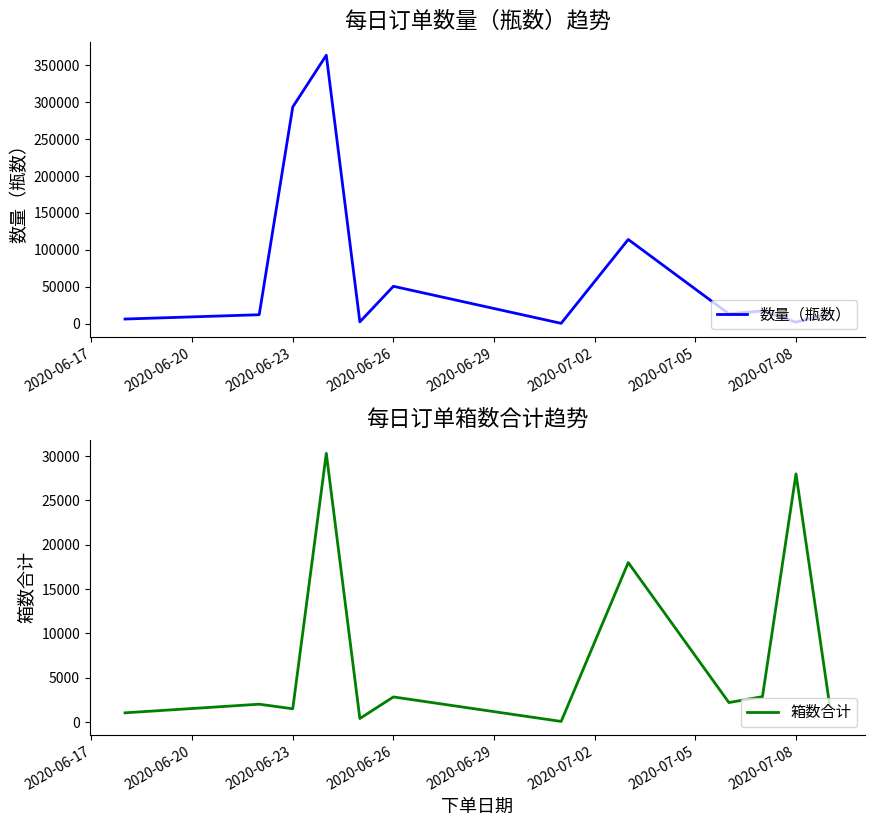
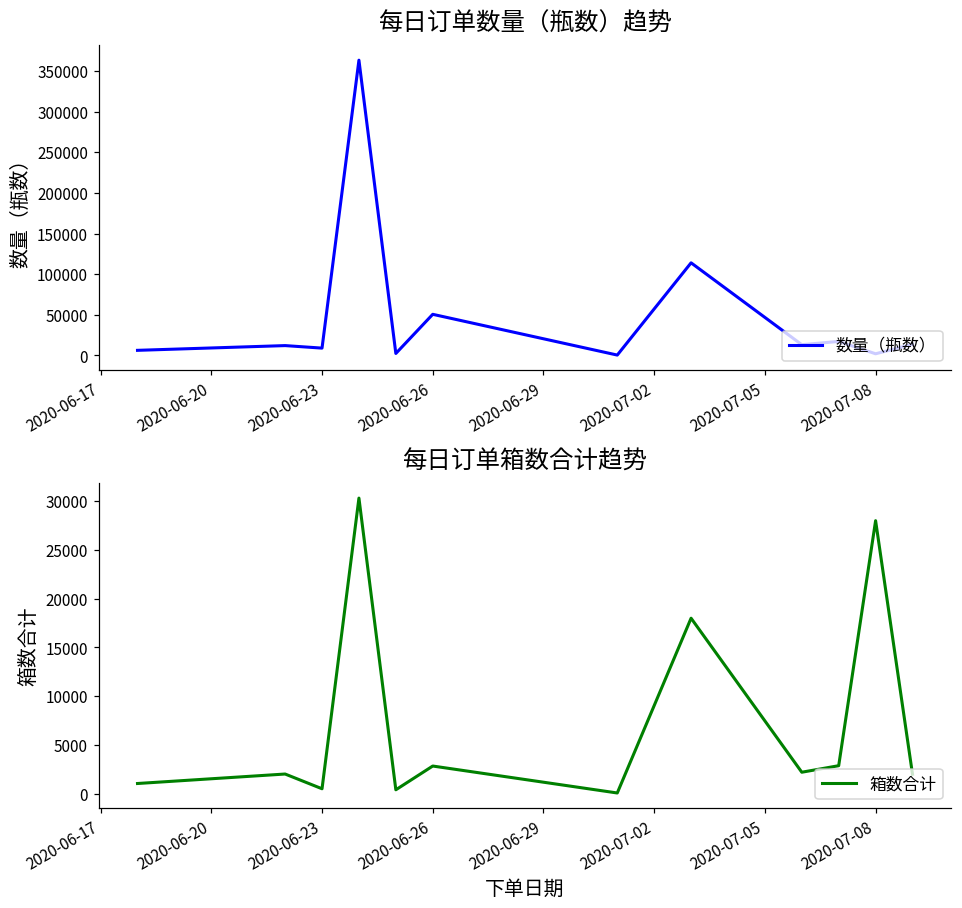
  {
    "每日订单数量（瓶数）趋势": {
-     "2020-06-23": 290000,
+     "2020-06-23": 10000,
      "2020-06-26": 50000
    },
    "每日订单箱数合计趋势": {
-     "2020-06-23": 2000,
+     "2020-06-23": 1000,
      "2020-06-26": 3000,
      "2020-07-08": 28000
    }
  }
